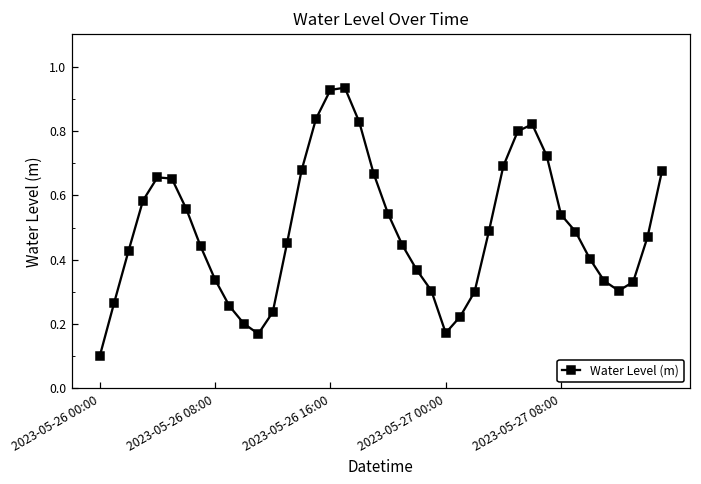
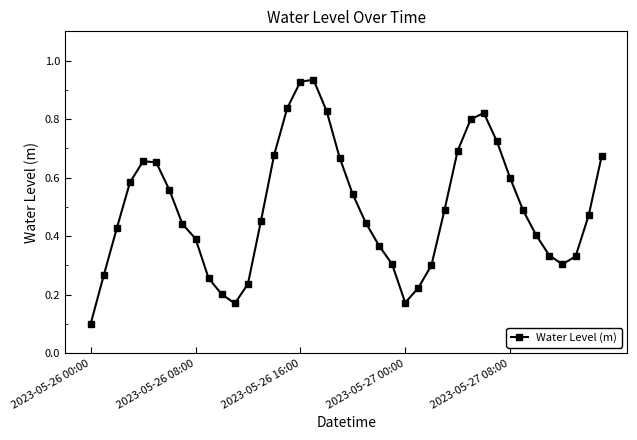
  {
    "2023-05-26 00:00": 0.10,
-   "2023-05-26 08:00": 0.34,
+   "2023-05-26 08:00": 0.39,
    "2023-05-26 16:00": 0.93,
    "2023-05-27 00:00": 0.17,
-   "2023-05-27 08:00": 0.54
+   "2023-05-27 08:00": 0.60
  }
